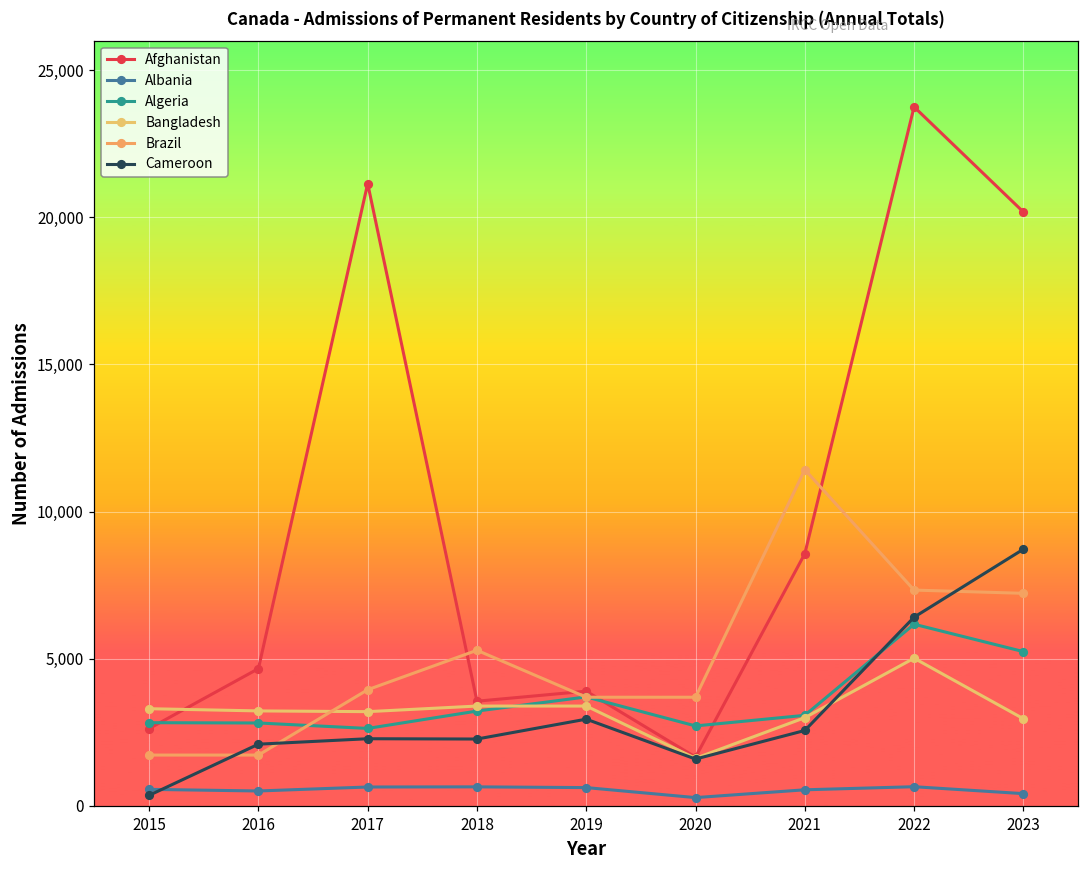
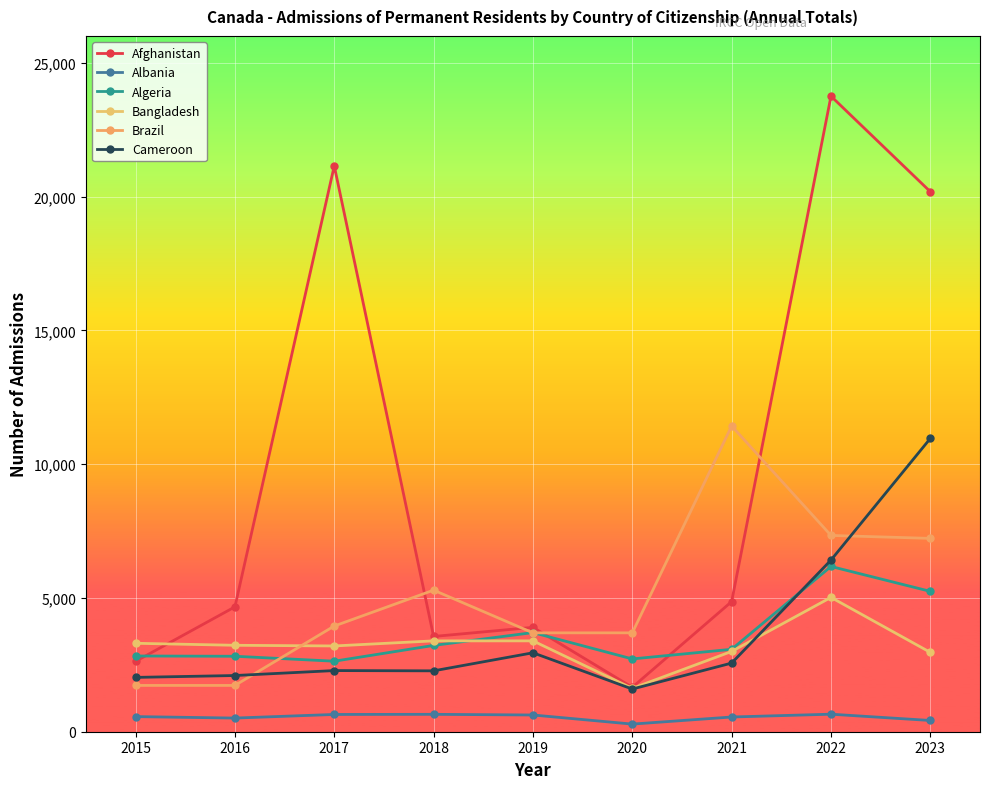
  {
    "Afghanistan": {
      "2015": "2,600",
      "2016": "4,700",
      "2017": "21,100",
      "2018": "3,600",
      "2019": "3,900",
-     "2021": "8,600",
+     "2021": "4,900",
      "2022": "23,800",
      "2023": "20,200"
    },
    "Cameroon": {
-     "2015": "400",
+     "2015": "2,000",
      "2016": "2,100",
      "2017": "2,300",
      "2018": "2,300",
      "2019": "3,000",
      "2021": "2,600",
      "2022": "6,400",
-     "2023": "8,700"
+     "2023": "11,000"
    }
  }
